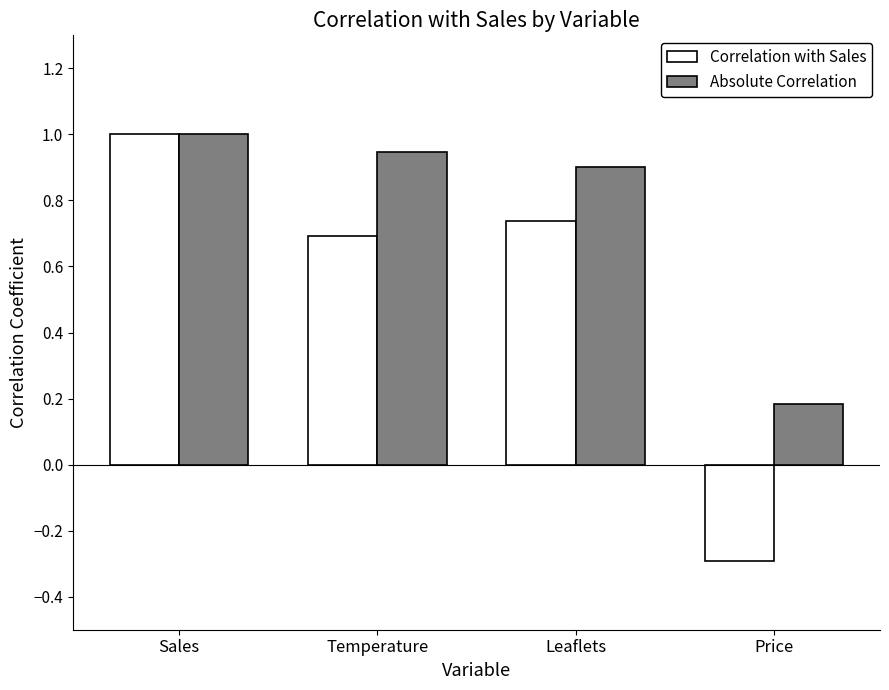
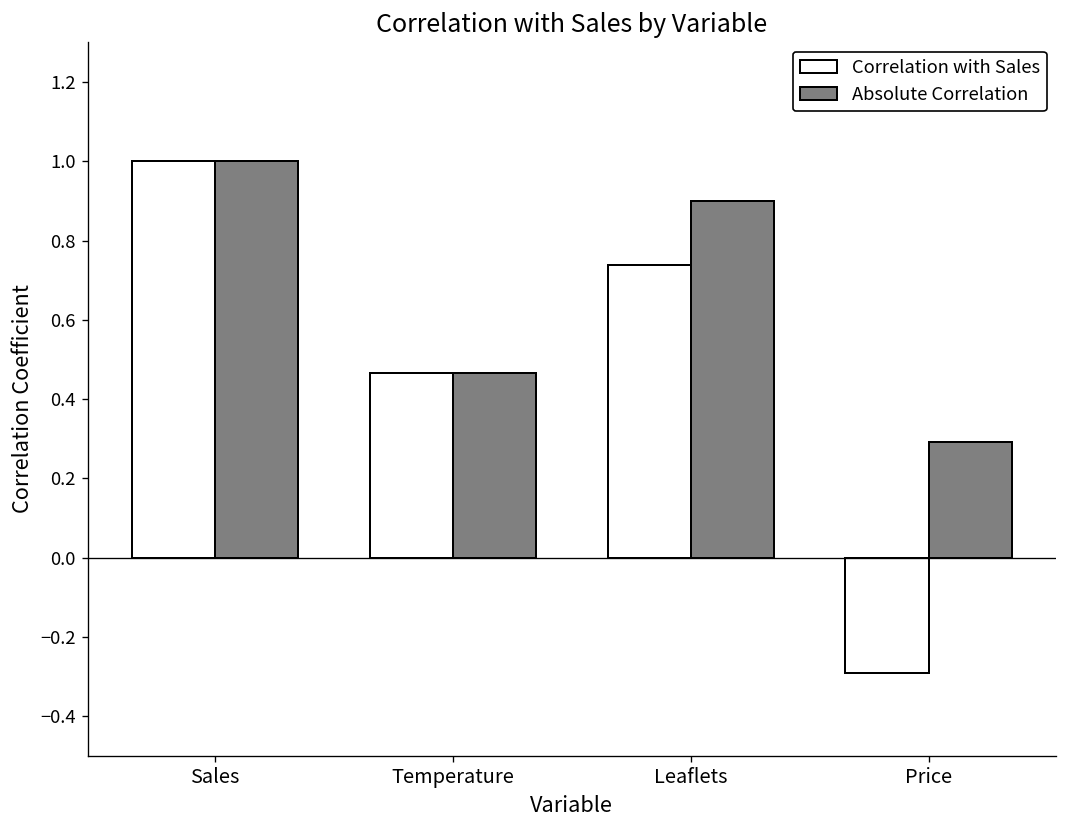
  {
    "Correlation with Sales": {
      "Sales": 1.00,
-     "Temperature": 0.69,
+     "Temperature": 0.47,
      "Leaflets": 0.74,
      "Price": -0.29
    },
    "Absolute Correlation": {
      "Sales": 1.00,
-     "Temperature": 0.95,
+     "Temperature": 0.47,
      "Leaflets": 0.90,
-     "Price": 0.18
+     "Price": 0.29
    }
  }
